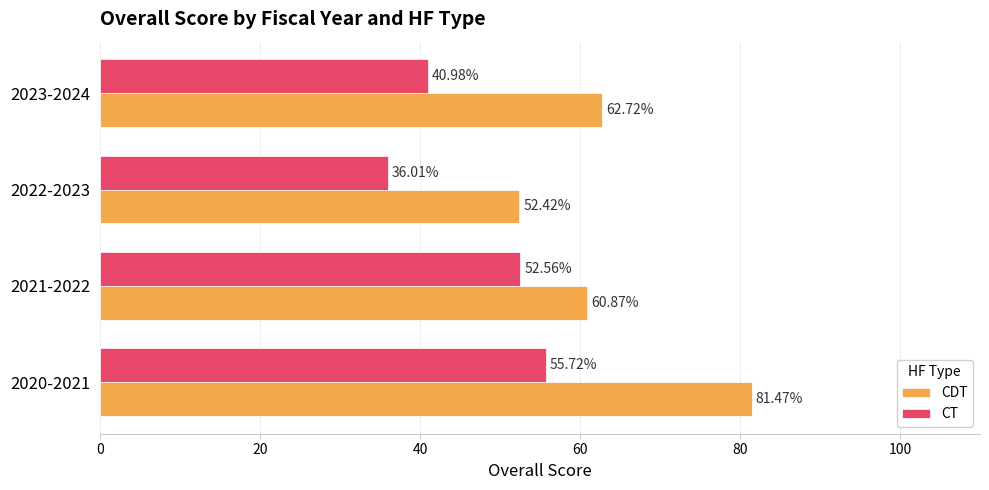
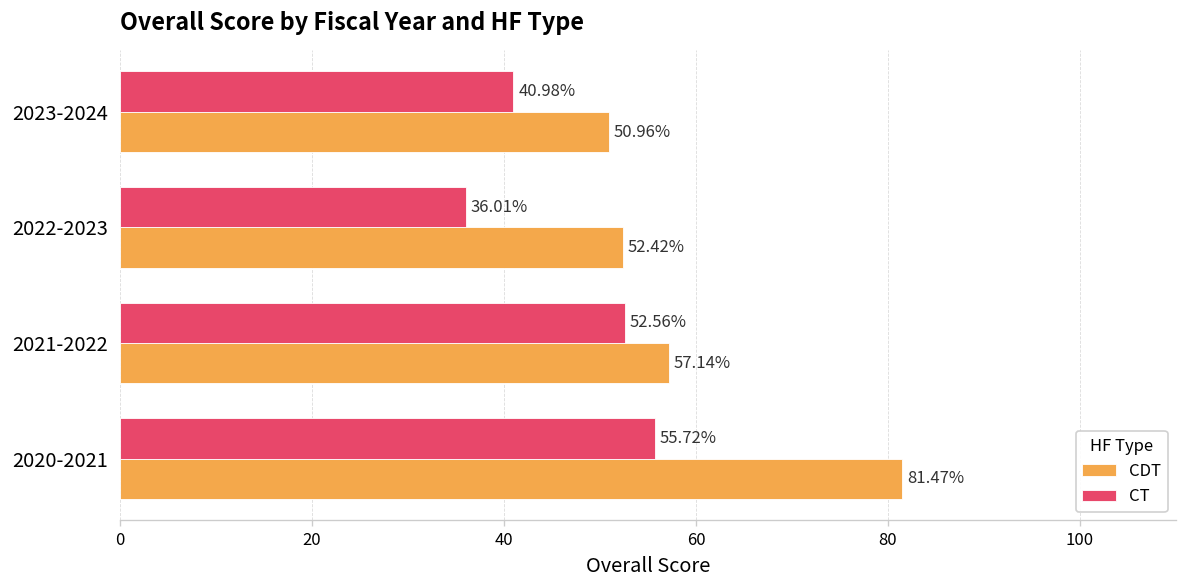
  {
    "CDT": {
-     "2023-2024": "62.72%",
+     "2023-2024": "50.96%",
      "2022-2023": "52.42%",
-     "2021-2022": "60.87%",
+     "2021-2022": "57.14%",
      "2020-2021": "81.47%"
    },
    "CT": {
      "2023-2024": "40.98%",
      "2022-2023": "36.01%",
      "2021-2022": "52.56%",
      "2020-2021": "55.72%"
    }
  }
